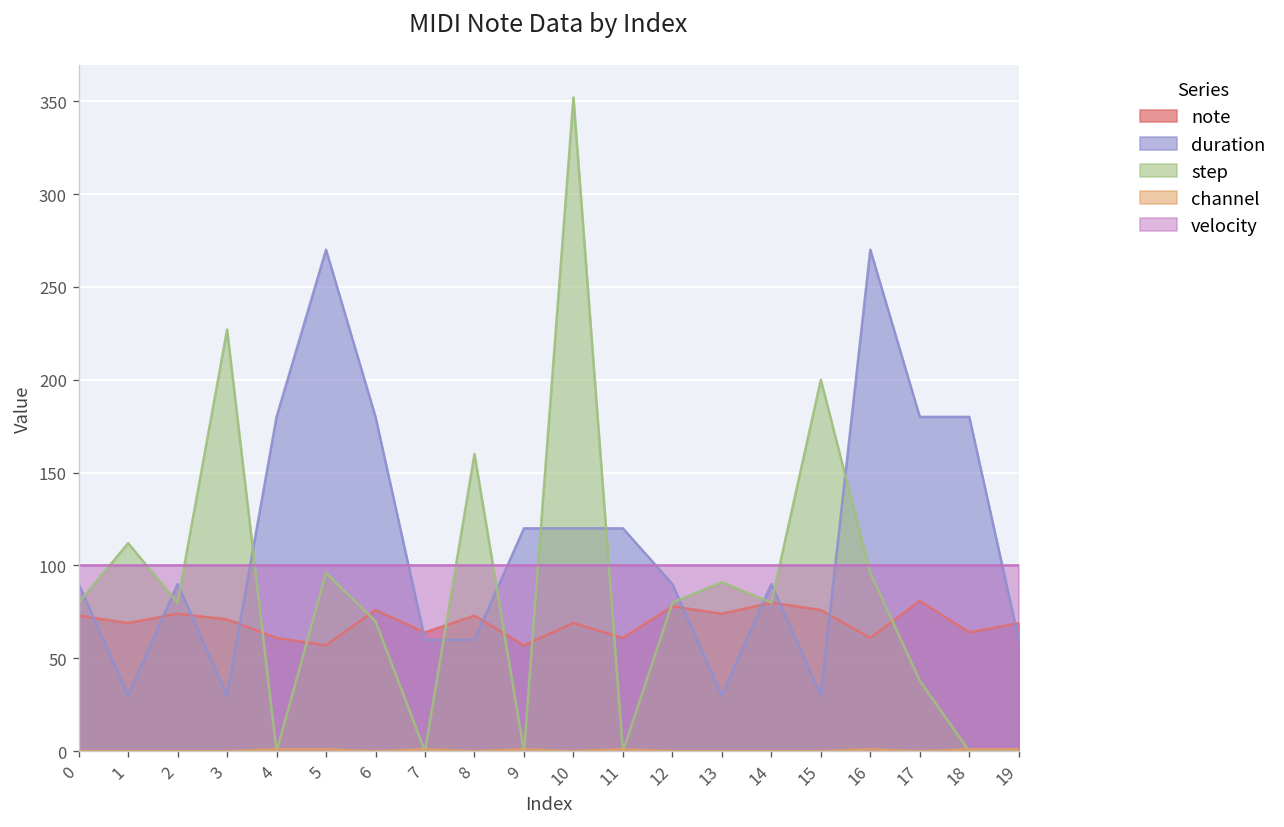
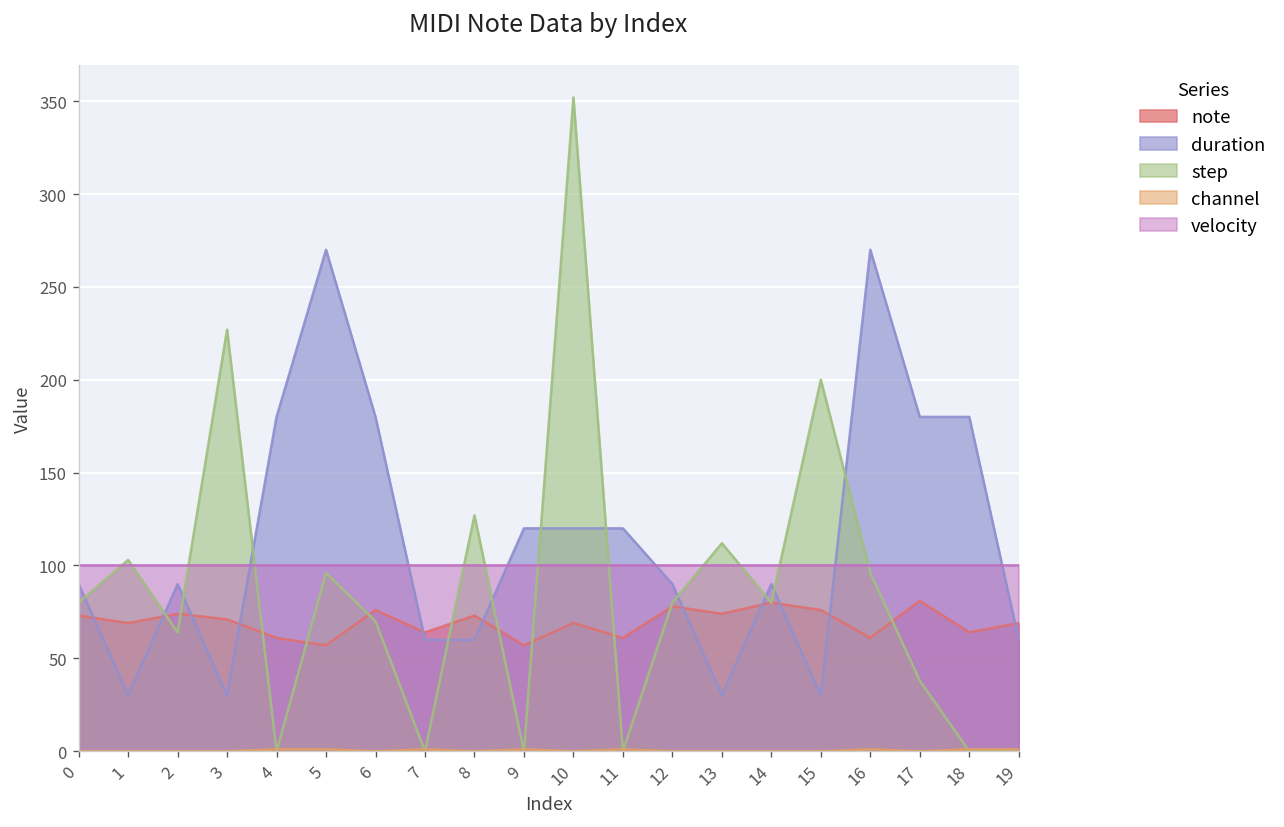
  {
    "step": {
      "0": 80,
-     "1": 112,
-     "2": 80,
+     "1": 103,
+     "2": 64,
      "3": 227,
      "5": 96,
      "6": 70,
-     "8": 160,
+     "8": 127,
      "10": 352,
      "12": 80,
-     "13": 91,
+     "13": 112,
      "15": 200,
      "16": 96,
      "17": 38
    }
  }
